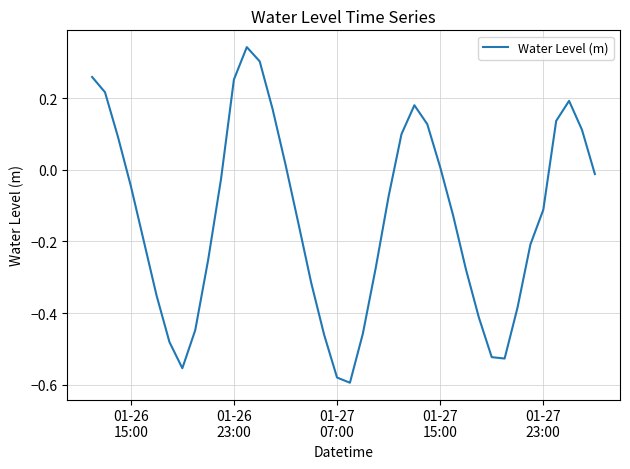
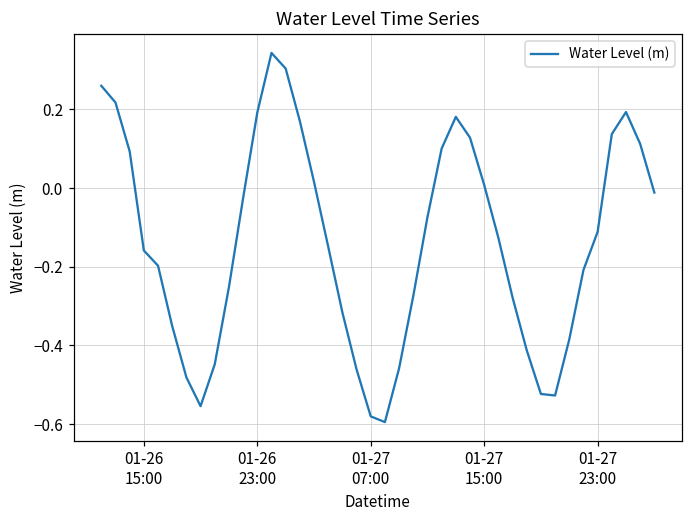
  {
-   "01-26 15:00": -0.04,
-   "01-26 23:00": 0.25,
+   "01-26 15:00": -0.16,
+   "01-26 23:00": 0.19,
    "01-27 07:00": -0.58,
    "01-27 15:00": 0.01,
    "01-27 23:00": -0.11
  }
